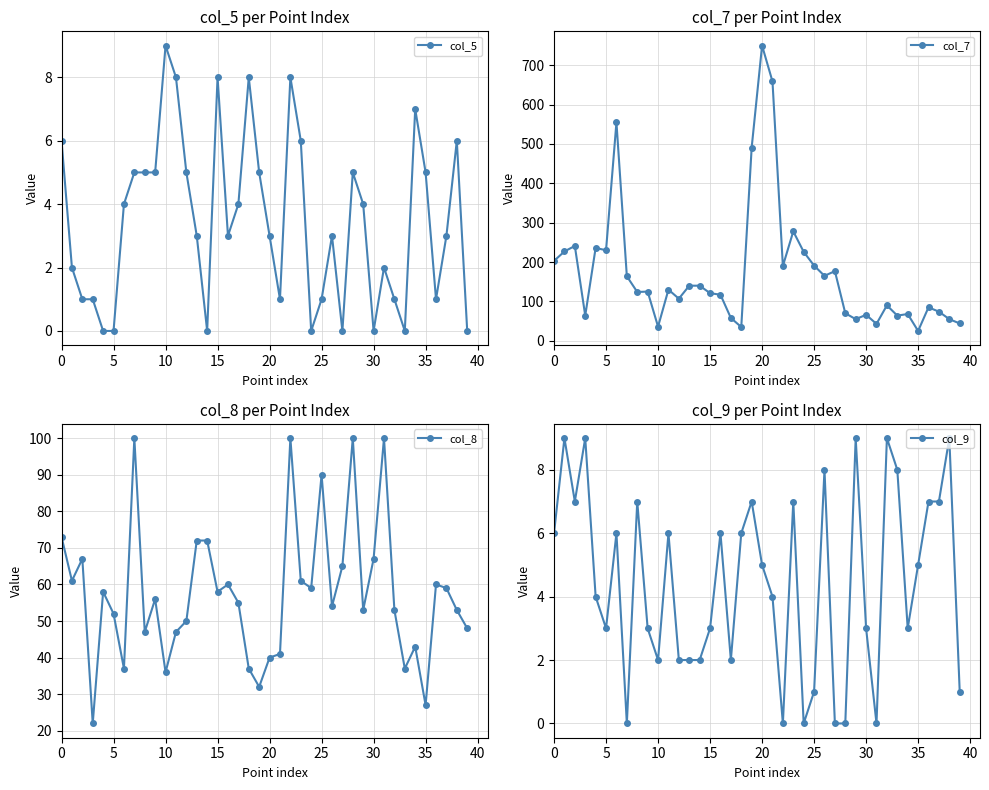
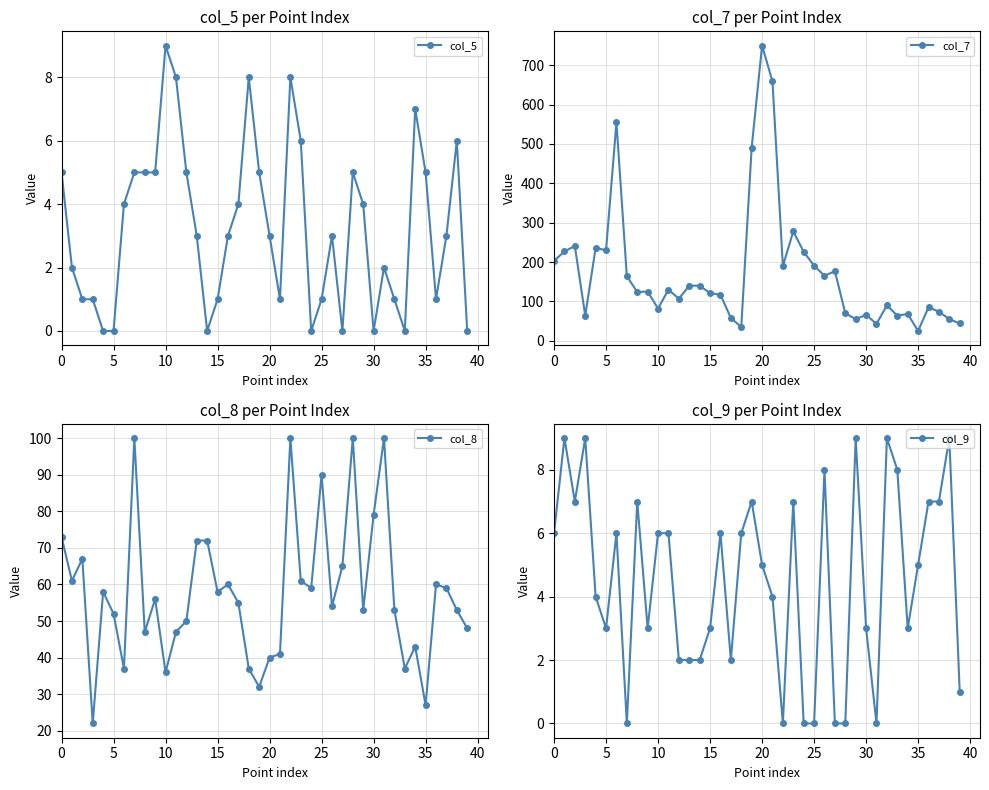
  {
    "col_5 per Point Index": {
-     "0": 6,
+     "0": 5,
      "5": 0,
      "10": 9,
-     "15": 8,
+     "15": 1,
      "20": 3,
      "25": 1,
      "30": 0,
      "35": 5
    },
    "col_7 per Point Index": {
      "0": 200,
      "5": 230,
-     "10": 40,
+     "10": 80,
      "15": 120,
      "20": 750,
      "25": 190,
      "30": 70,
      "35": 30
    },
    "col_8 per Point Index": {
      "0": 73,
      "5": 52,
      "10": 36,
      "15": 58,
      "20": 40,
      "25": 90,
-     "30": 67,
+     "30": 79,
      "35": 27
    },
    "col_9 per Point Index": {
      "0": 6,
      "5": 3,
-     "10": 2,
+     "10": 6,
      "15": 3,
      "20": 5,
-     "25": 1,
+     "25": 0,
      "30": 3,
      "35": 5
    }
  }
